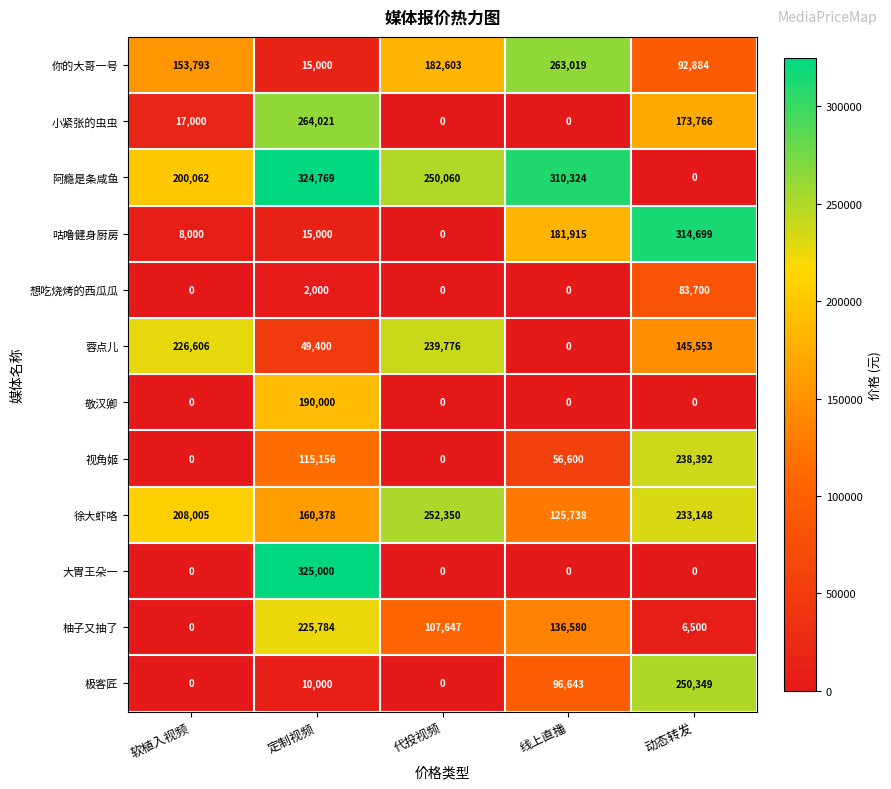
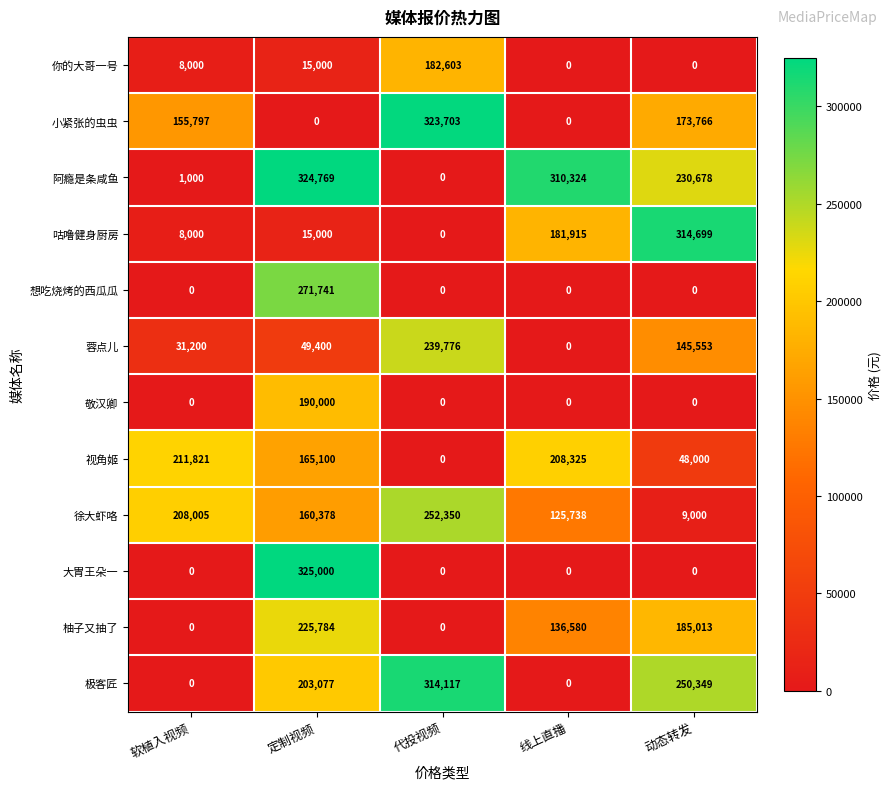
  {
    "你的大哥一号": {
-     "软植入视频": "153,793",
+     "软植入视频": "8,000",
      "定制视频": "15,000",
      "代投视频": "182,603",
-     "线上直播": "263,019",
-     "动态转发": "92,884"
+     "线上直播": "0",
+     "动态转发": "0"
    },
    "小紧张的虫虫": {
-     "软植入视频": "17,000",
-     "定制视频": "264,021",
-     "代投视频": "0",
+     "软植入视频": "155,797",
+     "定制视频": "0",
+     "代投视频": "323,703",
      "线上直播": "0",
      "动态转发": "173,766"
    },
    "阿瘾是条咸鱼": {
-     "软植入视频": "200,062",
+     "软植入视频": "1,000",
      "定制视频": "324,769",
-     "代投视频": "250,060",
+     "代投视频": "0",
      "线上直播": "310,324",
-     "动态转发": "0"
+     "动态转发": "230,678"
    },
    "咕噜健身厨房": {
      "软植入视频": "8,000",
      "定制视频": "15,000",
      "代投视频": "0",
      "线上直播": "181,915",
      "动态转发": "314,699"
    },
    "想吃烧烤的西瓜瓜": {
      "软植入视频": "0",
-     "定制视频": "2,000",
+     "定制视频": "271,741",
      "代投视频": "0",
      "线上直播": "0",
-     "动态转发": "83,700"
+     "动态转发": "0"
    },
    "蓉点儿": {
-     "软植入视频": "226,606",
+     "软植入视频": "31,200",
      "定制视频": "49,400",
      "代投视频": "239,776",
      "线上直播": "0",
      "动态转发": "145,553"
    },
    "敬汉卿": {
      "软植入视频": "0",
      "定制视频": "190,000",
      "代投视频": "0",
      "线上直播": "0",
      "动态转发": "0"
    },
    "视角姬": {
-     "软植入视频": "0",
-     "定制视频": "115,156",
+     "软植入视频": "211,821",
+     "定制视频": "165,100",
      "代投视频": "0",
-     "线上直播": "56,600",
-     "动态转发": "238,392"
+     "线上直播": "208,325",
+     "动态转发": "48,000"
    },
    "徐大虾咯": {
      "软植入视频": "208,005",
      "定制视频": "160,378",
      "代投视频": "252,350",
      "线上直播": "125,738",
-     "动态转发": "233,148"
+     "动态转发": "9,000"
    },
    "大胃王朵一": {
      "软植入视频": "0",
      "定制视频": "325,000",
      "代投视频": "0",
      "线上直播": "0",
      "动态转发": "0"
    },
    "柚子又抽了": {
      "软植入视频": "0",
      "定制视频": "225,784",
-     "代投视频": "107,647",
+     "代投视频": "0",
      "线上直播": "136,580",
-     "动态转发": "6,500"
+     "动态转发": "185,013"
    },
    "极客匠": {
      "软植入视频": "0",
-     "定制视频": "10,000",
-     "代投视频": "0",
-     "线上直播": "96,643",
+     "定制视频": "203,077",
+     "代投视频": "314,117",
+     "线上直播": "0",
      "动态转发": "250,349"
    }
  }
